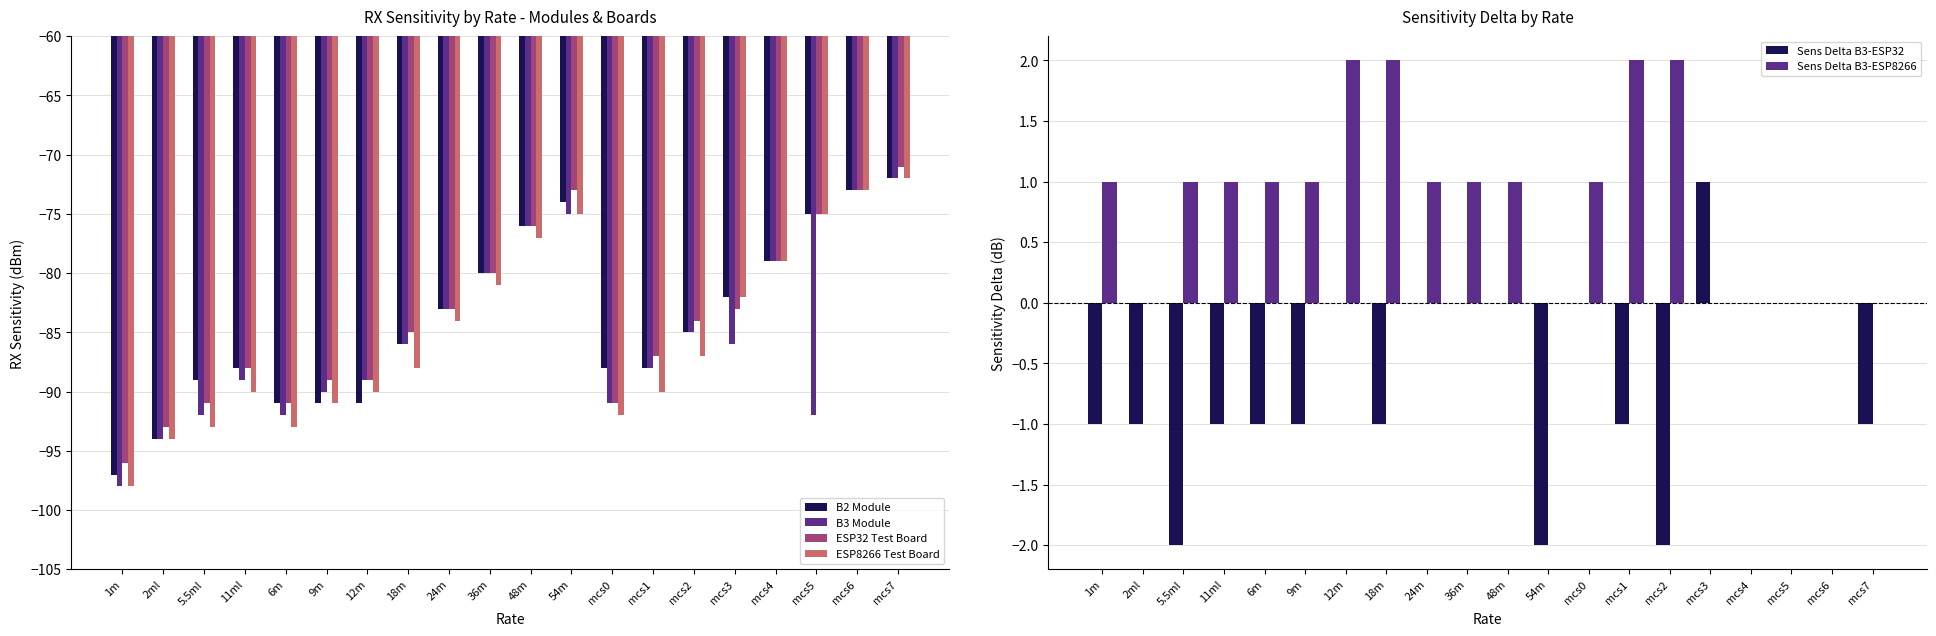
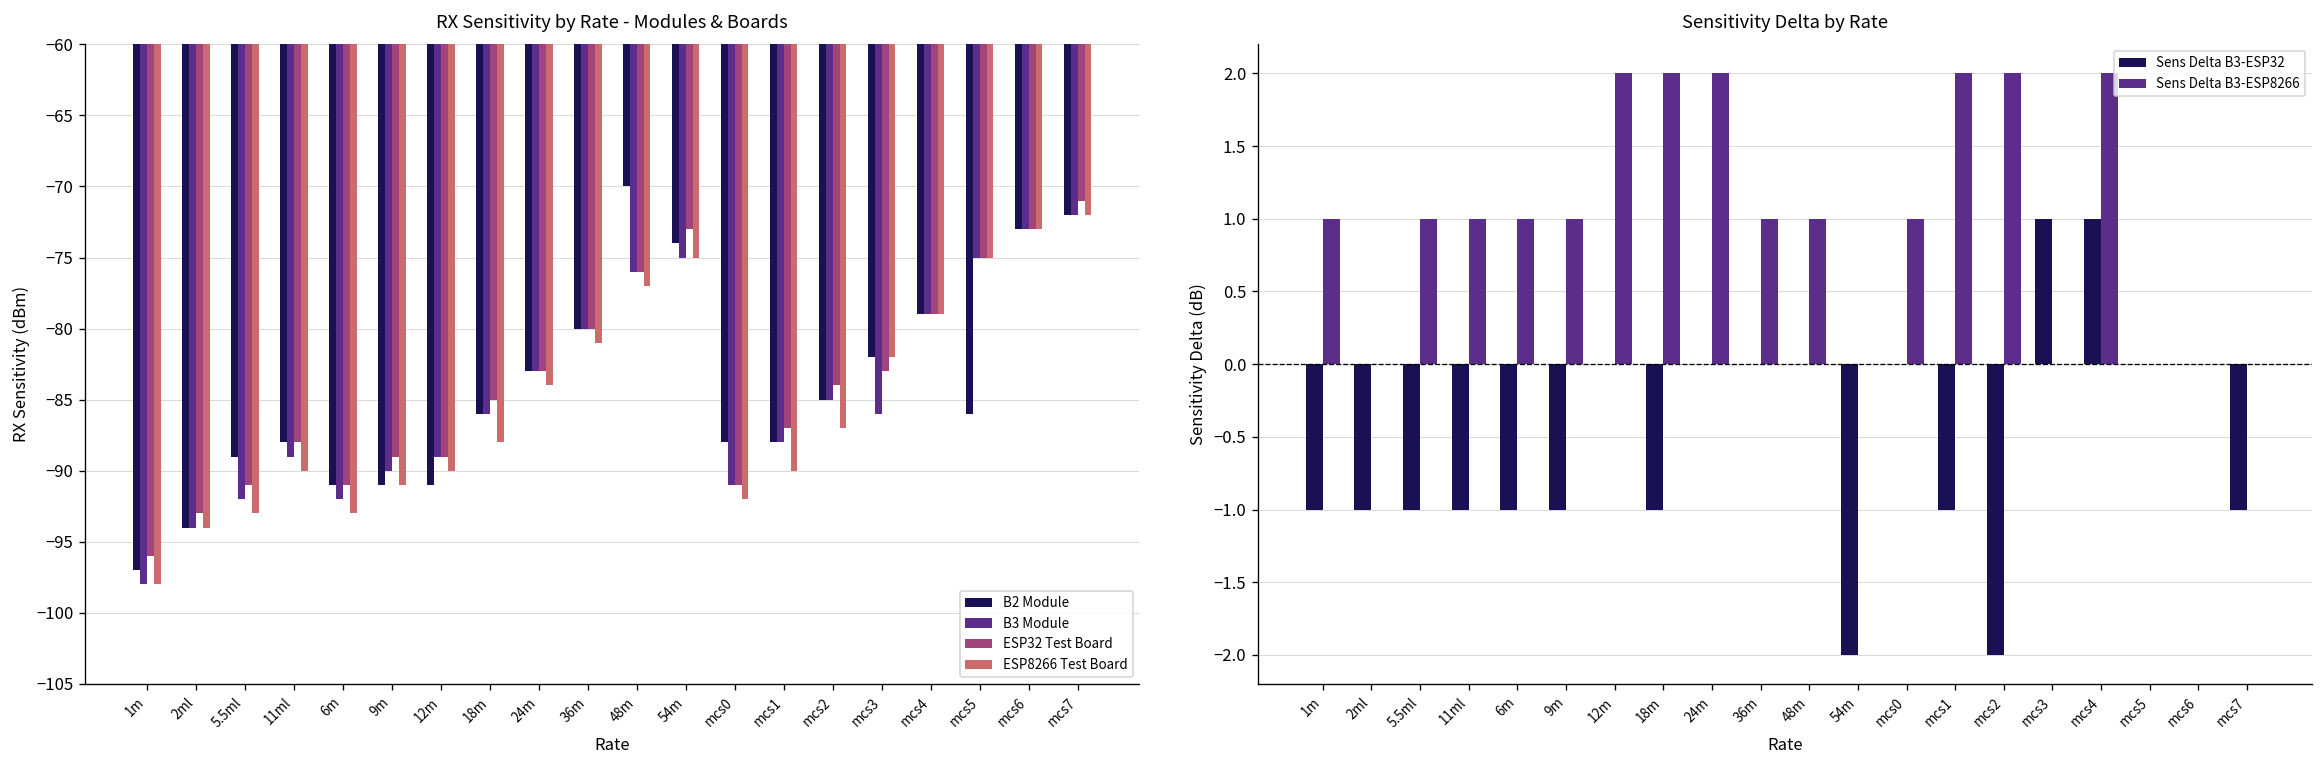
  {
    "RX Sensitivity by Rate - Modules & Boards": {
      "B2 Module": {
        "1m": -97,
        "2ml": -94,
        "5.5ml": -89,
        "11ml": -88,
        "6m": -91,
        "9m": -91,
        "12m": -91,
        "18m": -86,
        "24m": -83,
        "36m": -80,
-       "48m": -76,
+       "48m": -70,
        "54m": -74,
        "mcs0": -88,
        "mcs1": -88,
        "mcs2": -85,
        "mcs3": -82,
        "mcs4": -79,
-       "mcs5": -75,
+       "mcs5": -86,
        "mcs6": -73,
        "mcs7": -72
      },
      "B3 Module": {
        "1m": -98,
        "2ml": -94,
        "5.5ml": -92,
        "11ml": -89,
        "6m": -92,
        "9m": -90,
        "12m": -89,
        "18m": -86,
        "24m": -83,
        "36m": -80,
        "48m": -76,
        "54m": -75,
        "mcs0": -91,
        "mcs1": -88,
        "mcs2": -85,
        "mcs3": -86,
        "mcs4": -79,
-       "mcs5": -92,
+       "mcs5": -75,
        "mcs6": -73,
        "mcs7": -72
      }
    },
    "Sensitivity Delta by Rate": {
      "Sens Delta B3-ESP32": {
        "1m": -1,
        "2ml": -1,
-       "5.5ml": -2,
+       "5.5ml": -1,
        "11ml": -1,
        "6m": -1,
        "9m": -1,
        "12m": 0,
        "18m": -1,
        "24m": 0,
        "36m": 0,
        "48m": 0,
        "54m": -2,
        "mcs0": 0,
        "mcs1": -1,
        "mcs2": -2,
        "mcs3": 1,
-       "mcs4": 0,
+       "mcs4": 1,
        "mcs5": 0,
        "mcs6": 0,
        "mcs7": -1
      },
      "Sens Delta B3-ESP8266": {
        "1m": 1,
        "2ml": 0,
        "5.5ml": 1,
        "11ml": 1,
        "6m": 1,
        "9m": 1,
        "12m": 2,
        "18m": 2,
-       "24m": 1,
+       "24m": 2,
        "36m": 1,
        "48m": 1,
        "54m": 0,
        "mcs0": 1,
        "mcs1": 2,
        "mcs2": 2,
        "mcs3": 0,
-       "mcs4": 0,
+       "mcs4": 2,
        "mcs5": 0,
        "mcs6": 0,
        "mcs7": 0
      }
    }
  }
